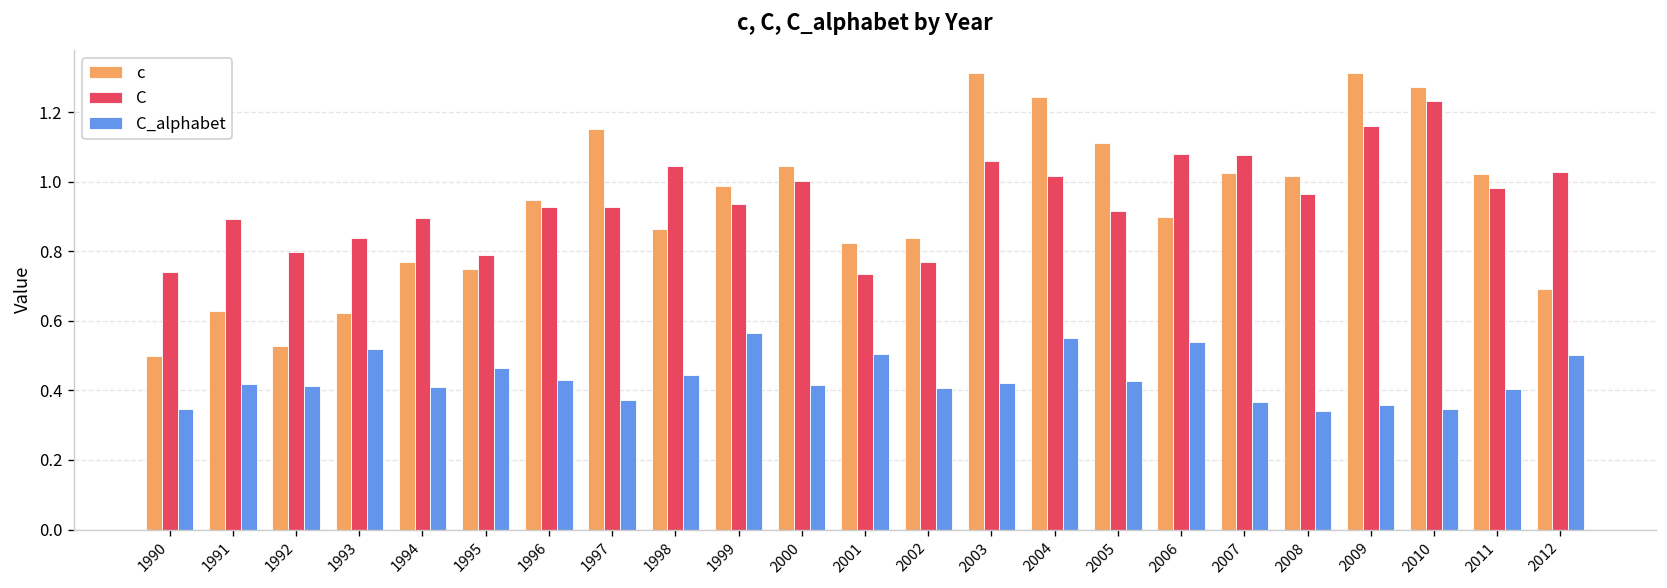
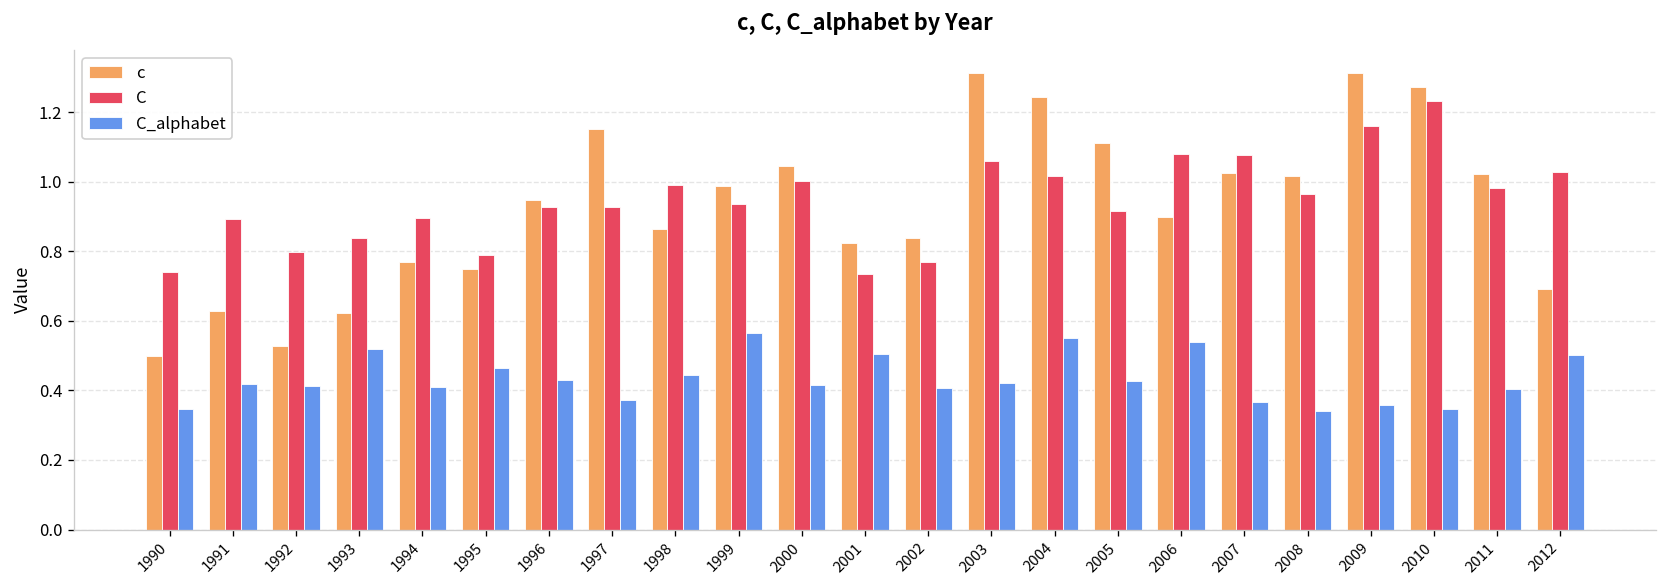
  {
    "c": {
      "1990": 0.50,
      "1991": 0.63,
      "1992": 0.53,
      "1993": 0.62,
      "1994": 0.77,
      "1995": 0.75,
      "1996": 0.95,
      "1997": 1.15,
      "1998": 0.86,
      "1999": 0.99,
      "2000": 1.05,
      "2001": 0.82,
      "2002": 0.84,
      "2003": 1.31,
      "2004": 1.24,
      "2005": 1.11,
      "2006": 0.90,
      "2007": 1.03,
      "2008": 1.02,
      "2009": 1.31,
      "2010": 1.27,
      "2011": 1.02,
      "2012": 0.69
    },
    "C": {
      "1990": 0.74,
      "1991": 0.89,
      "1992": 0.80,
      "1993": 0.84,
      "1994": 0.90,
      "1995": 0.79,
      "1996": 0.93,
      "1997": 0.93,
-     "1998": 1.05,
+     "1998": 0.99,
      "1999": 0.94,
      "2000": 1.00,
      "2001": 0.73,
      "2002": 0.77,
      "2003": 1.06,
      "2004": 1.02,
      "2005": 0.92,
      "2006": 1.08,
      "2007": 1.08,
      "2008": 0.97,
      "2009": 1.16,
      "2010": 1.23,
      "2011": 0.98,
      "2012": 1.03
    },
    "C_alphabet": {
      "1990": 0.35,
      "1991": 0.42,
      "1992": 0.41,
      "1993": 0.52,
      "1994": 0.41,
      "1995": 0.46,
      "1996": 0.43,
      "1997": 0.37,
      "1998": 0.45,
      "1999": 0.56,
      "2000": 0.42,
      "2001": 0.50,
      "2002": 0.41,
      "2003": 0.42,
      "2004": 0.55,
      "2005": 0.43,
      "2006": 0.54,
      "2007": 0.37,
      "2008": 0.34,
      "2009": 0.36,
      "2010": 0.35,
      "2011": 0.40,
      "2012": 0.50
    }
  }
